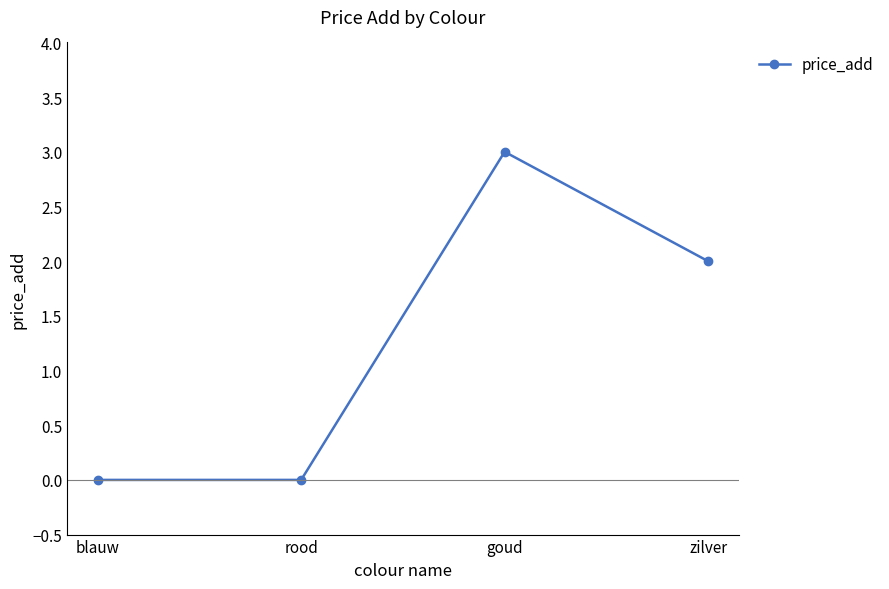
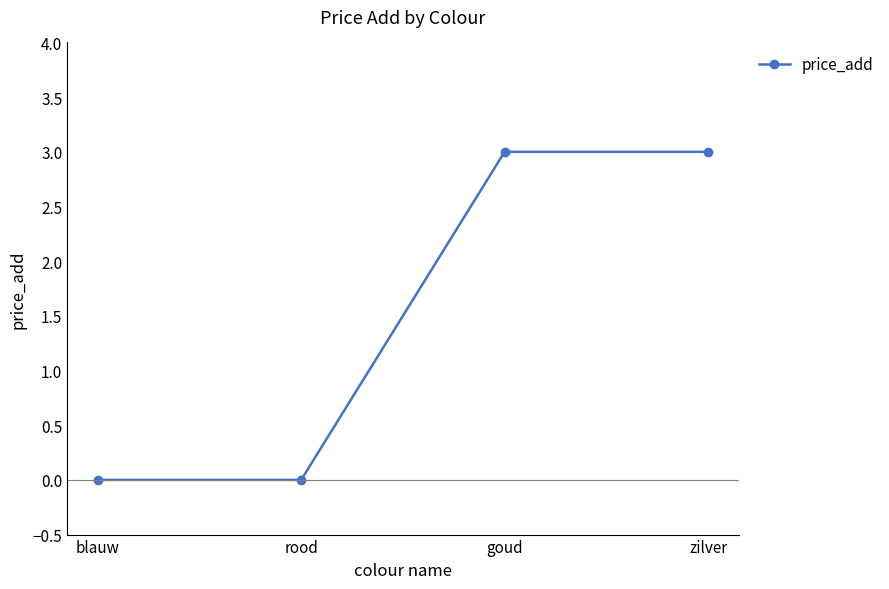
  {
    "blauw": 0,
    "rood": 0,
    "goud": 3,
-   "zilver": 2
+   "zilver": 3
  }
